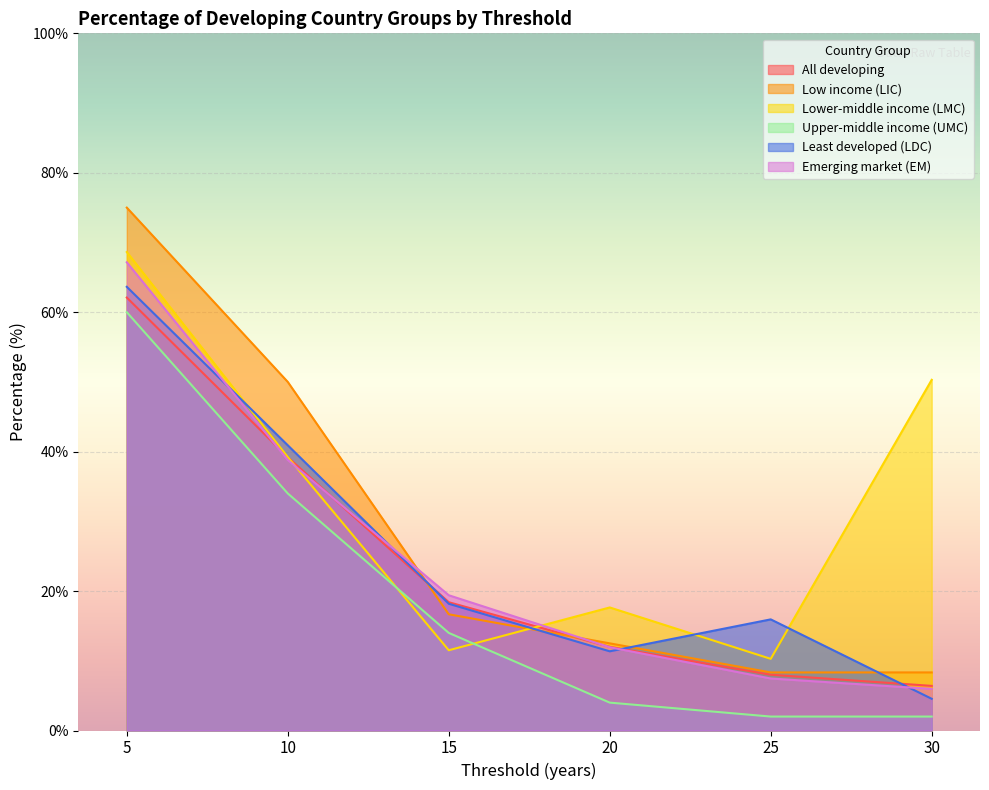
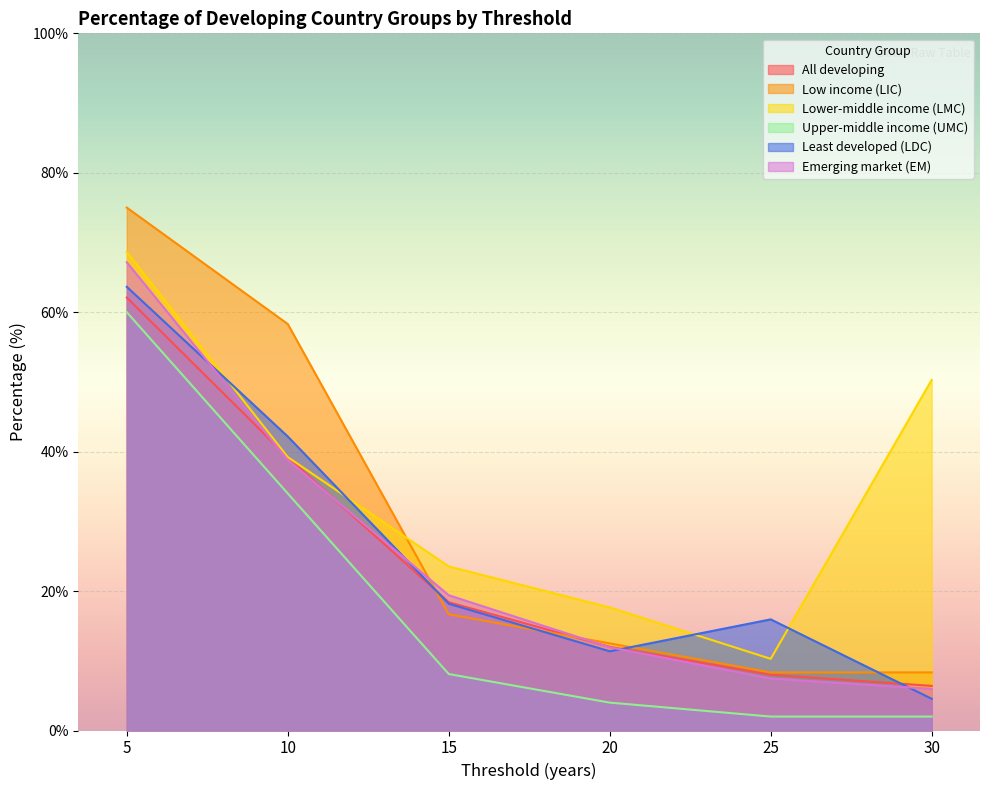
  {
    "All developing": {
      "5": "62%",
      "30": "6%"
    },
    "Low income (LIC)": {
      "5": "75%",
-     "10": "50%",
+     "10": "58%",
      "15": "17%",
      "20": "13%",
      "30": "8%"
    },
    "Lower-middle income (LMC)": {
      "5": "69%",
-     "15": "12%",
+     "15": "24%",
      "20": "18%",
      "25": "10%",
      "30": "50%"
    },
    "Upper-middle income (UMC)": {
      "5": "60%",
      "10": "34%",
-     "15": "14%",
+     "15": "8%",
      "20": "4%",
      "25": "2%",
      "30": "2%"
    },
    "Least developed (LDC)": {
      "5": "64%",
-     "10": "41%",
+     "10": "42%",
      "20": "11%",
      "25": "16%",
      "30": "5%"
    },
    "Emerging market (EM)": {
      "5": "67%",
      "10": "39%",
      "15": "19%",
      "25": "7%",
      "30": "6%"
    }
  }
